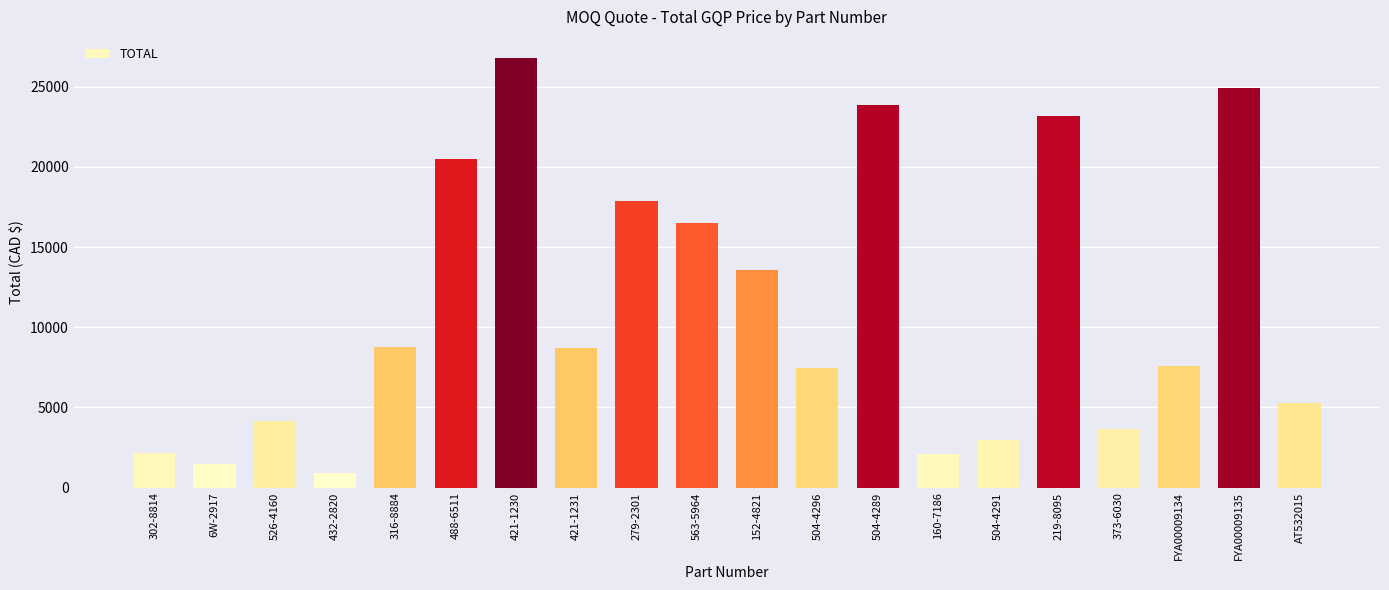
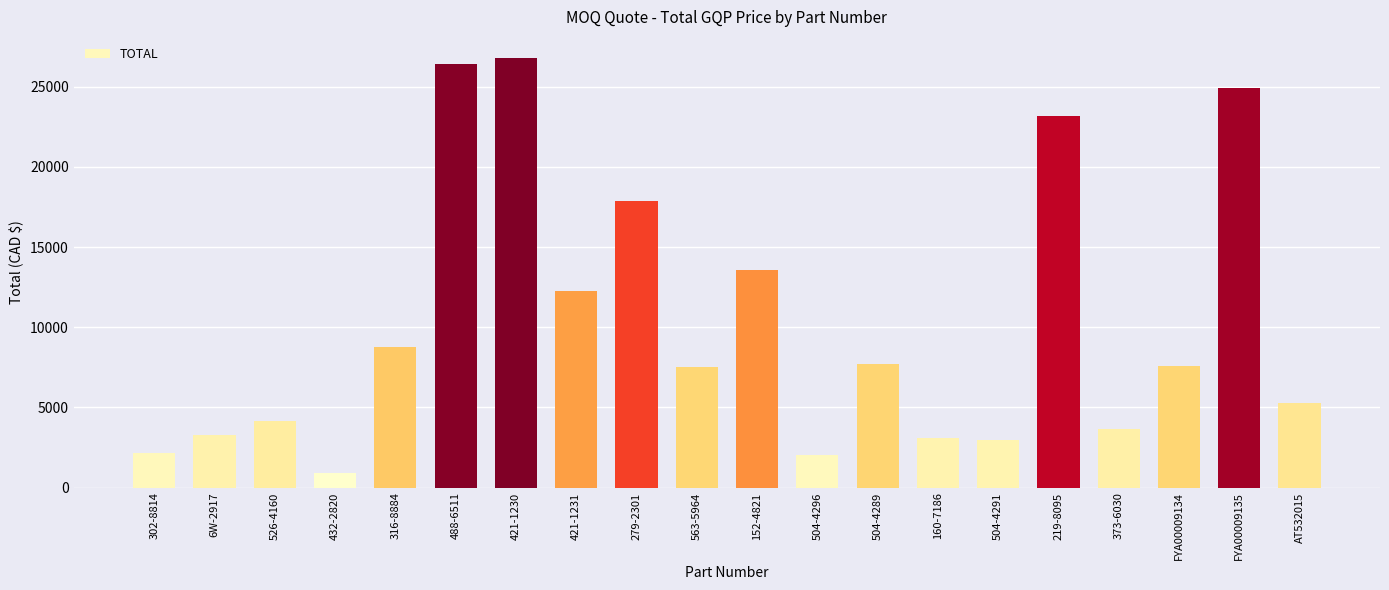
  {
    "302-8814": 2100,
-   "6W-2917": 1500,
+   "6W-2917": 3300,
    "526-4160": 4200,
    "432-2820": 900,
    "316-8884": 8800,
-   "488-6511": 20500,
+   "488-6511": 26400,
    "421-1230": 26800,
-   "421-1231": 8700,
+   "421-1231": 12300,
    "279-2301": 17900,
-   "563-5964": 16500,
+   "563-5964": 7500,
    "152-4821": 13500,
-   "504-4296": 7400,
-   "504-4289": 23900,
-   "160-7186": 2100,
+   "504-4296": 2000,
+   "504-4289": 7700,
+   "160-7186": 3100,
    "504-4291": 3000,
    "219-8095": 23100,
    "373-6030": 3600,
    "FYA00009134": 7600,
    "FYA00009135": 24900,
    "AT532015": 5300
  }
